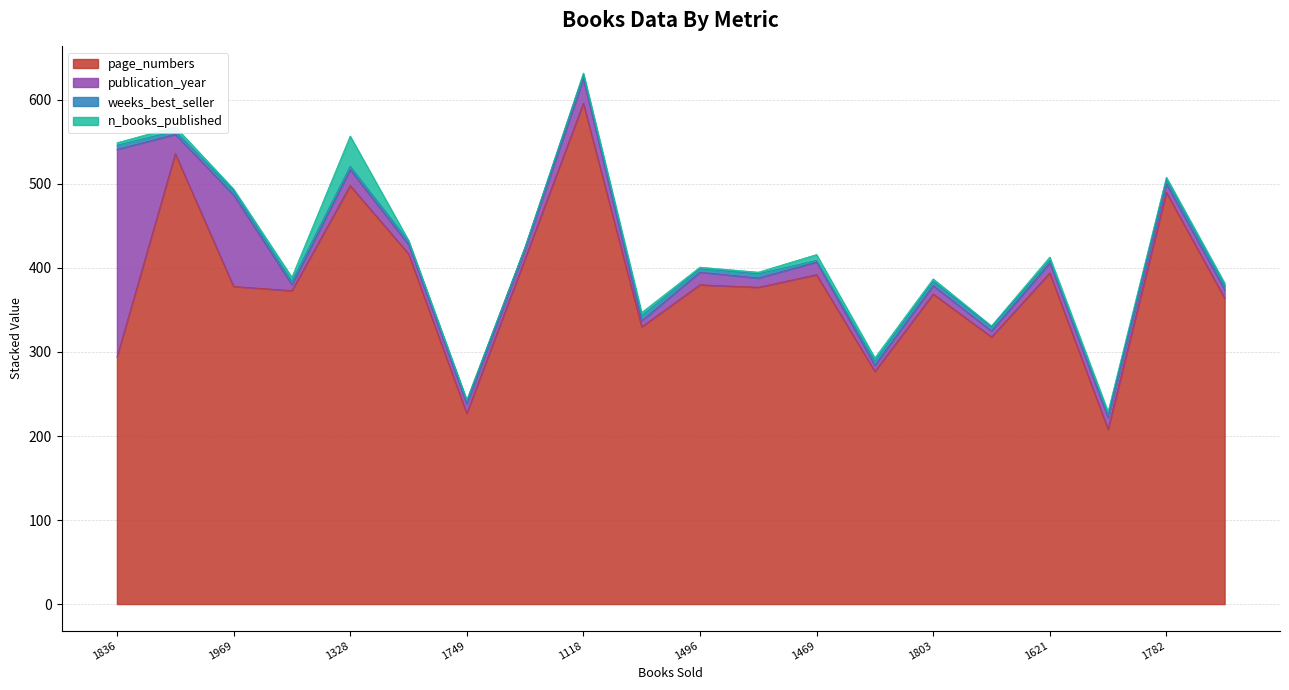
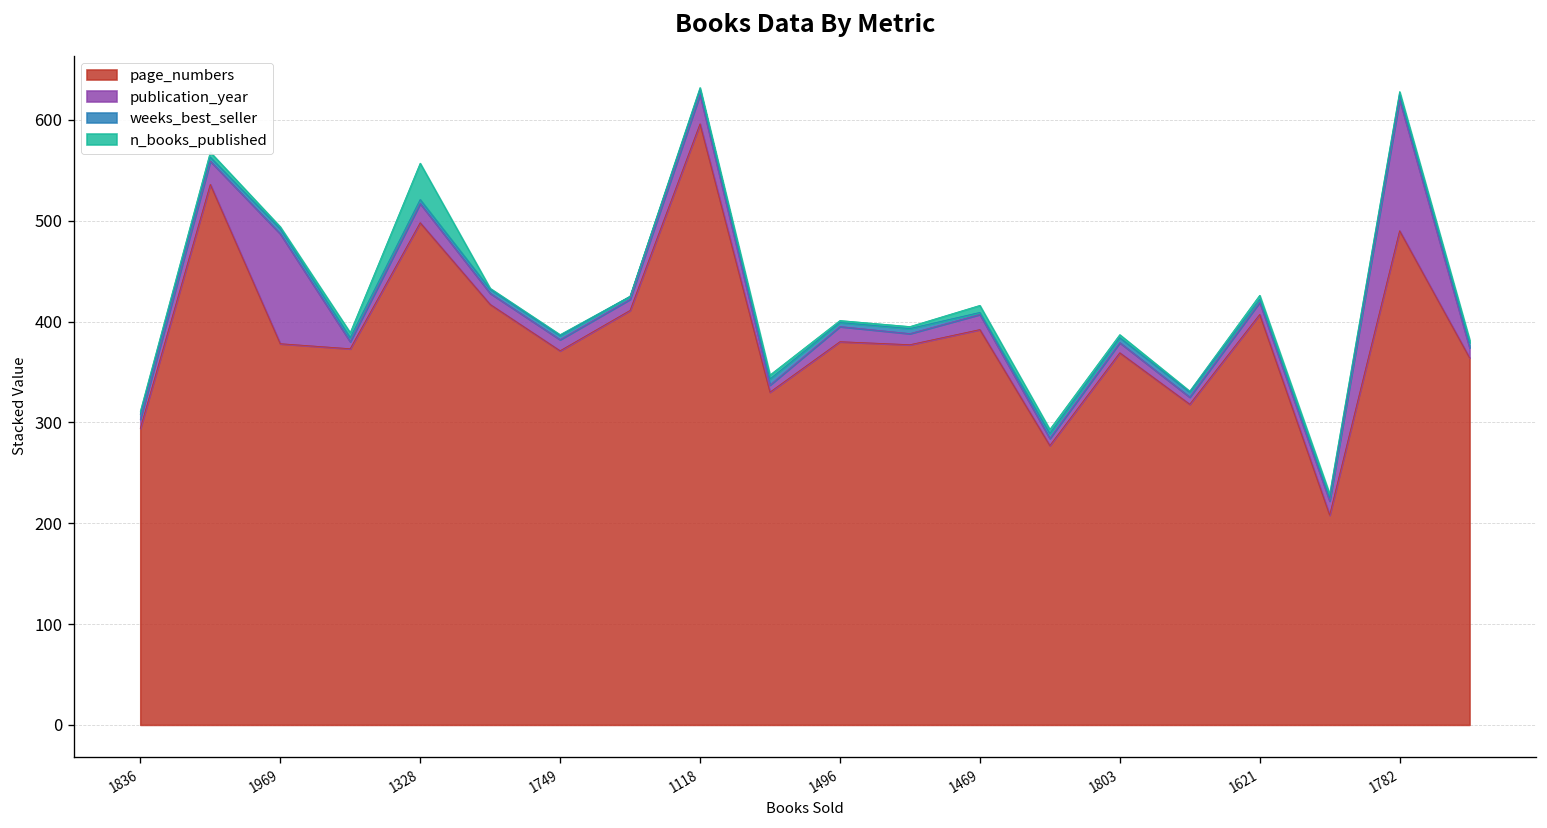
  {
    "page_numbers": {
      "1836": 290,
      "1969": 380,
      "1328": 500,
-     "1749": 230,
+     "1749": 370,
      "1118": 600,
      "1496": 380,
      "1469": 390,
      "1803": 370,
-     "1621": 390,
+     "1621": 410,
      "1782": 490
    },
    "publication_year": {
-     "1836": 250,
+     "1836": 10,
      "1969": 110,
      "1328": 20,
      "1749": 10,
      "1118": 30,
      "1496": 20,
      "1803": 10,
-     "1782": 10
+     "1782": 130
    },
    "weeks_best_seller": {
      "1836": 10,
      "1328": 0
    },
    "n_books_published": {
      "1836": 0,
      "1328": 40,
      "1469": 10,
      "1621": 0
    }
  }
